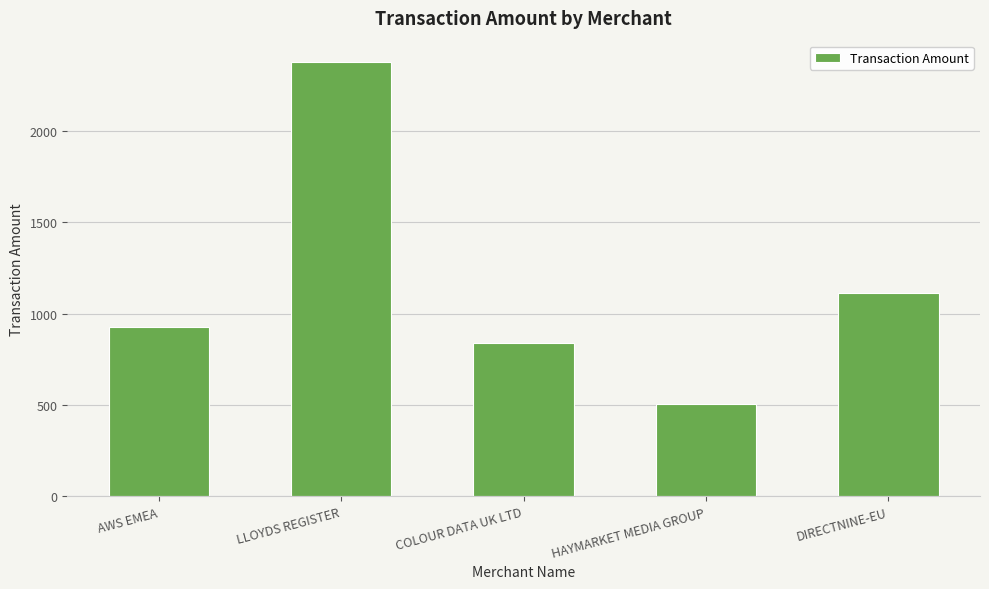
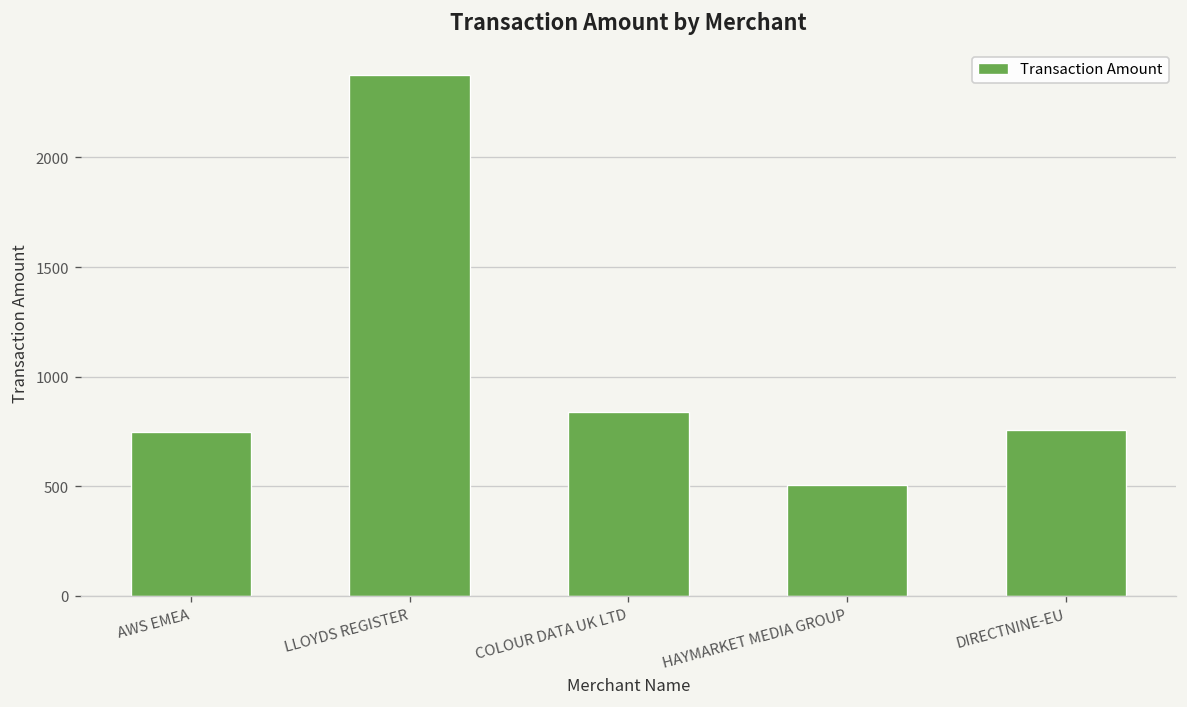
  {
-   "AWS EMEA": 930,
+   "AWS EMEA": 750,
    "LLOYDS REGISTER": 2380,
    "COLOUR DATA UK LTD": 840,
    "HAYMARKET MEDIA GROUP": 510,
-   "DIRECTNINE-EU": 1110
+   "DIRECTNINE-EU": 760
  }
